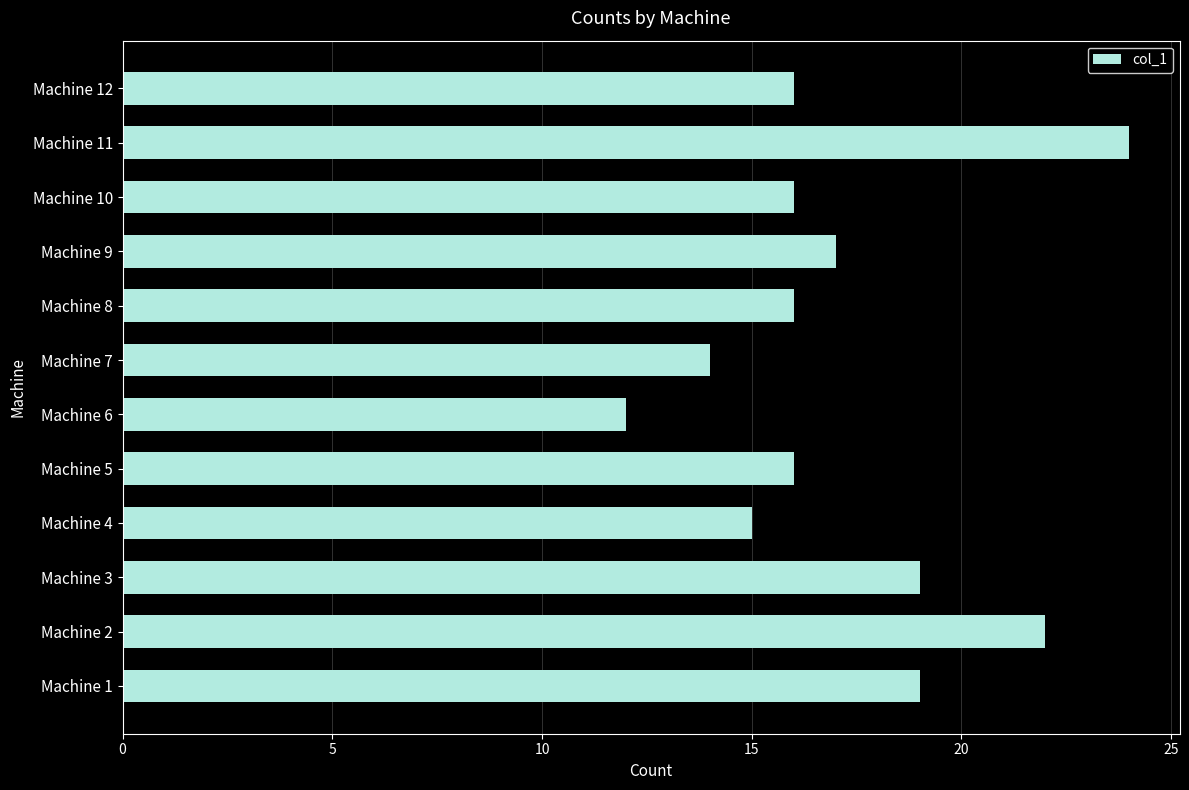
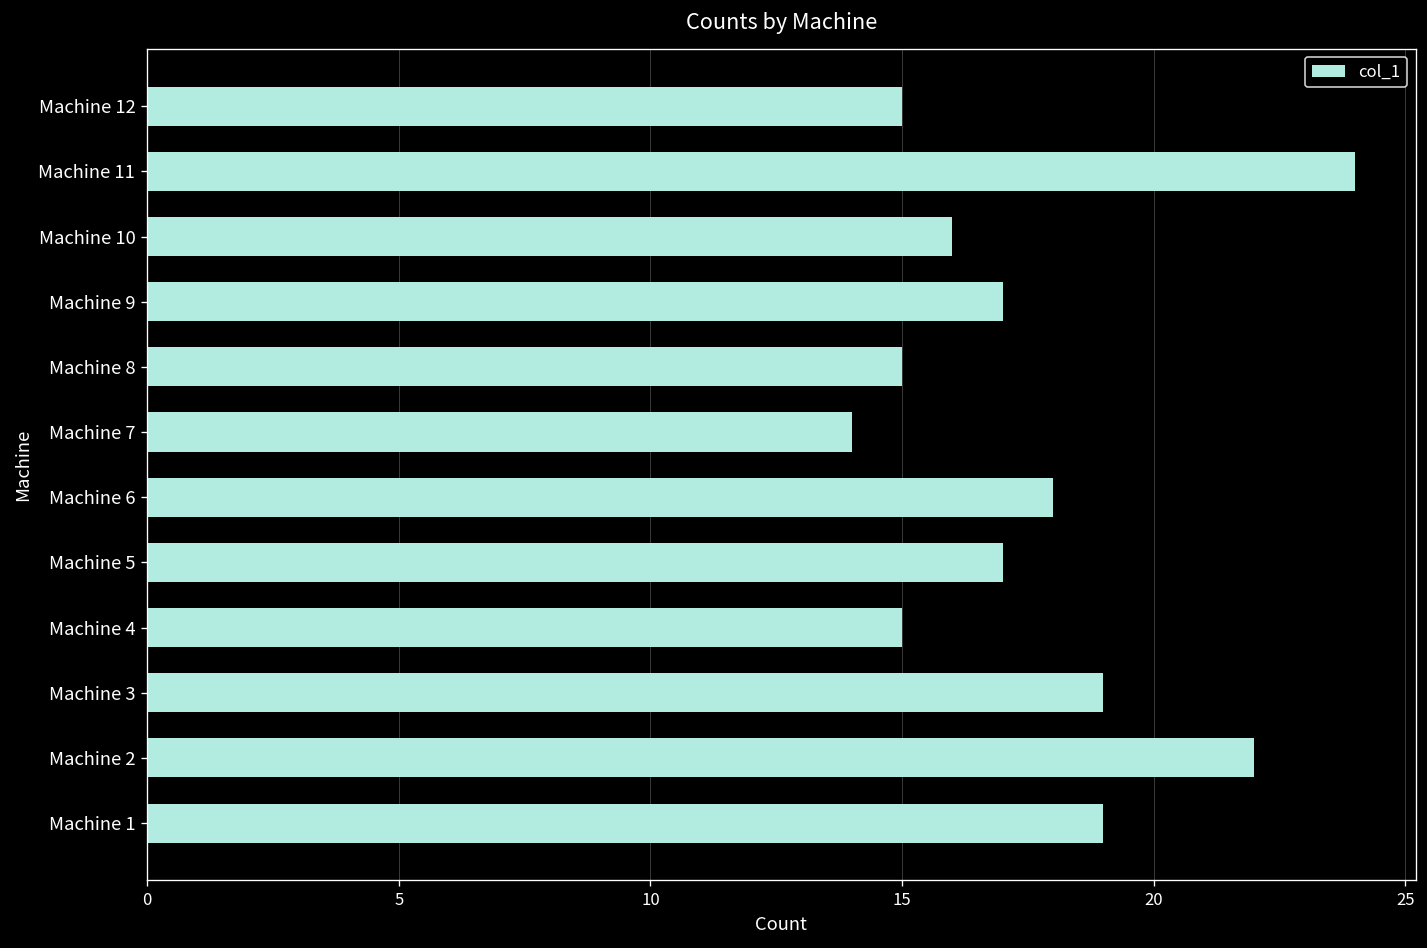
  {
-   "Machine 12": 16,
+   "Machine 12": 15,
    "Machine 11": 24,
    "Machine 10": 16,
    "Machine 9": 17,
-   "Machine 8": 16,
+   "Machine 8": 15,
    "Machine 7": 14,
-   "Machine 6": 12,
-   "Machine 5": 16,
+   "Machine 6": 18,
+   "Machine 5": 17,
    "Machine 4": 15,
    "Machine 3": 19,
    "Machine 2": 22,
    "Machine 1": 19
  }
